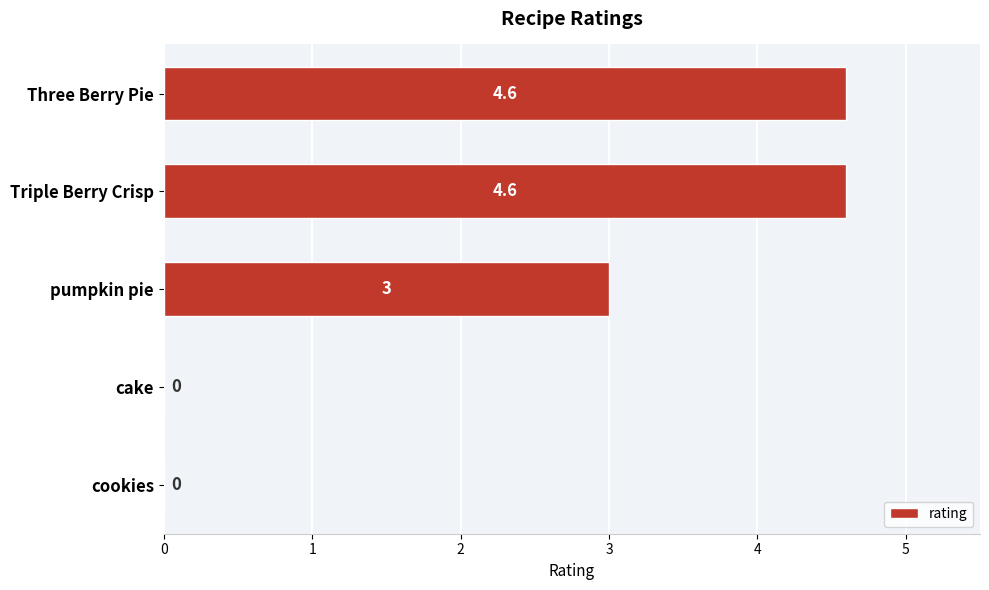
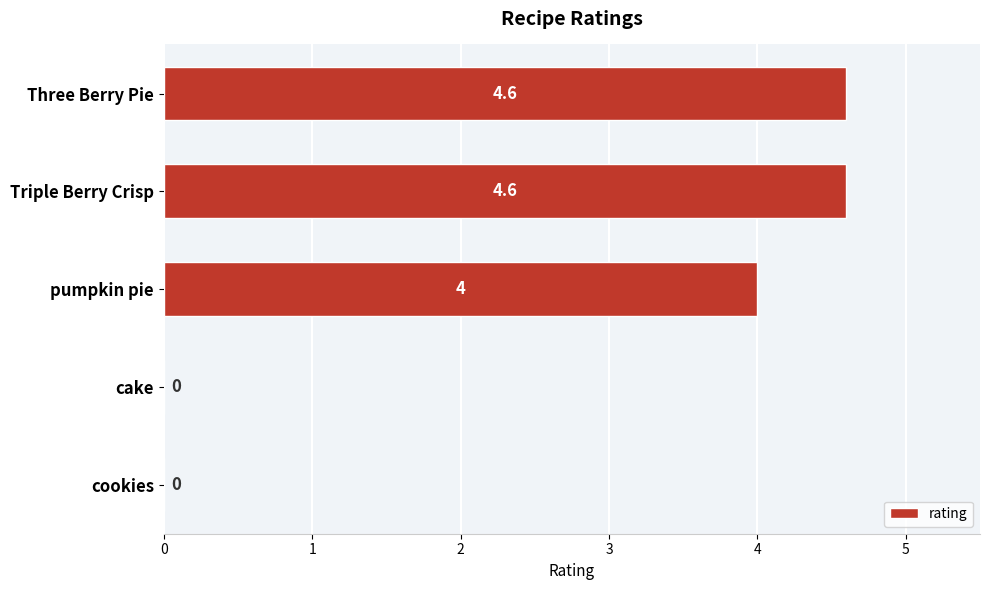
  {
    "Three Berry Pie": 4.6,
    "Triple Berry Crisp": 4.6,
-   "pumpkin pie": 3,
+   "pumpkin pie": 4,
    "cake": 0,
    "cookies": 0
  }
